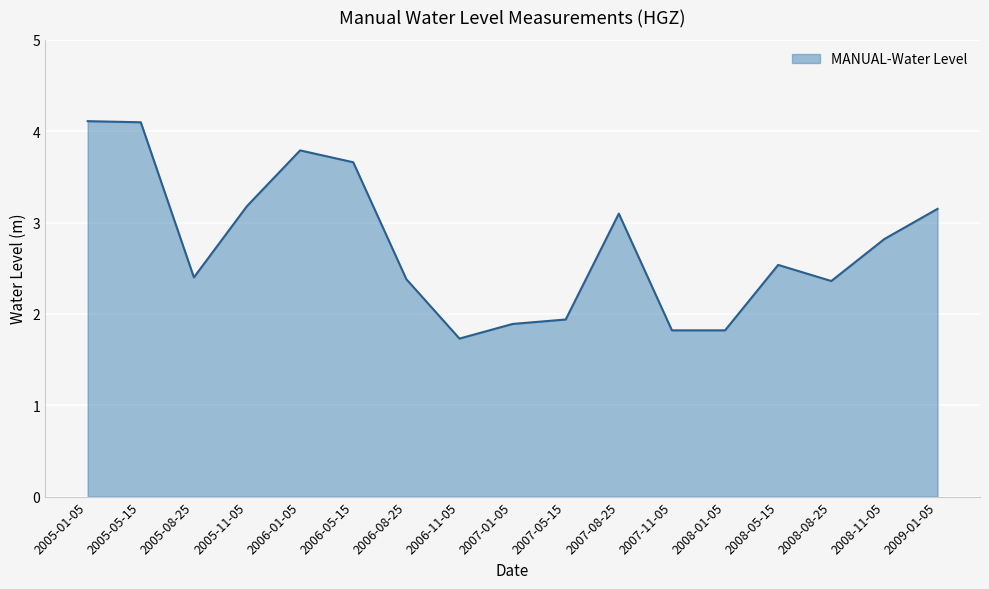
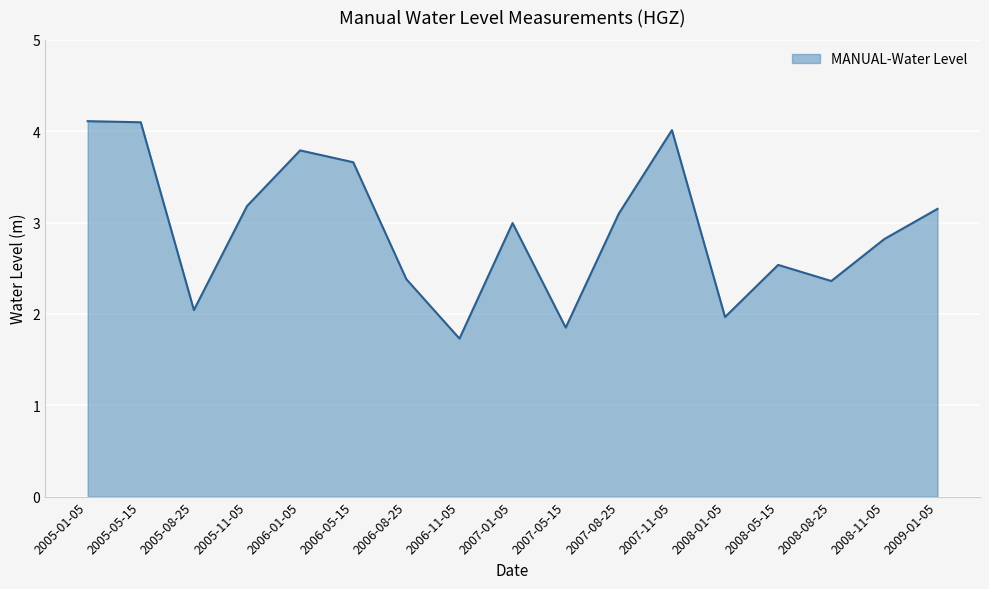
  {
    "2005-01-05": 4.1,
    "2005-05-15": 4.1,
-   "2005-08-25": 2.4,
+   "2005-08-25": 2.0,
    "2005-11-05": 3.2,
    "2006-01-05": 3.8,
    "2006-05-15": 3.7,
    "2006-08-25": 2.4,
    "2006-11-05": 1.7,
-   "2007-01-05": 1.9,
-   "2007-05-15": 1.94,
+   "2007-01-05": 3.0,
+   "2007-05-15": 1.85,
    "2007-08-25": 3.1,
-   "2007-11-05": 1.8,
-   "2008-01-05": 1.8,
+   "2007-11-05": 4.0,
+   "2008-01-05": 2.0,
    "2008-05-15": 2.5,
    "2008-08-25": 2.4,
    "2008-11-05": 2.8,
    "2009-01-05": 3.2
  }
